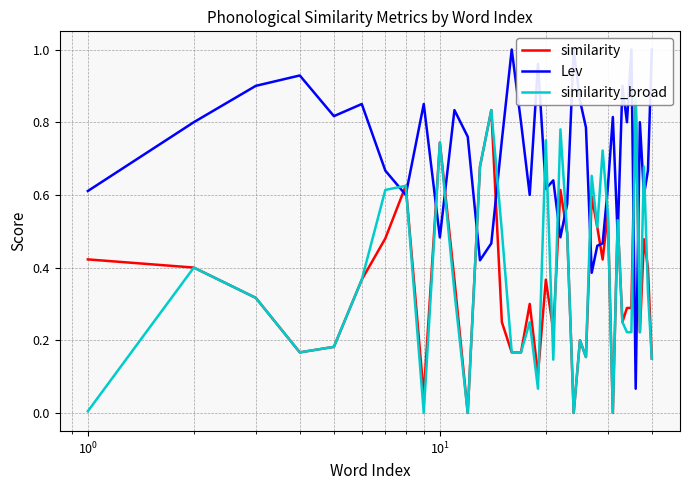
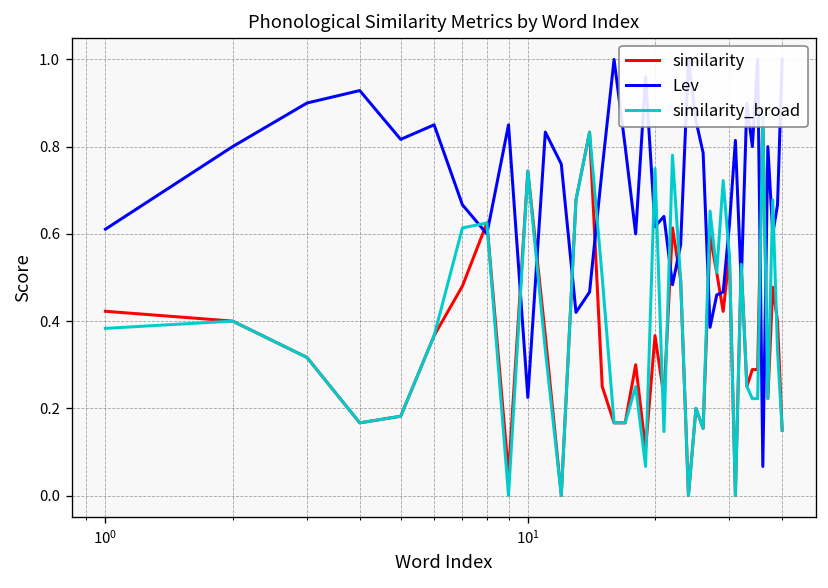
  {
    "similarity": {
      "10^0": 0.42
    },
    "Lev": {
      "10^0": 0.61,
-     "10^1": 0.48
+     "10^1": 0.23
    },
    "similarity_broad": {
-     "10^0": 0.00
+     "10^0": 0.38
    }
  }
